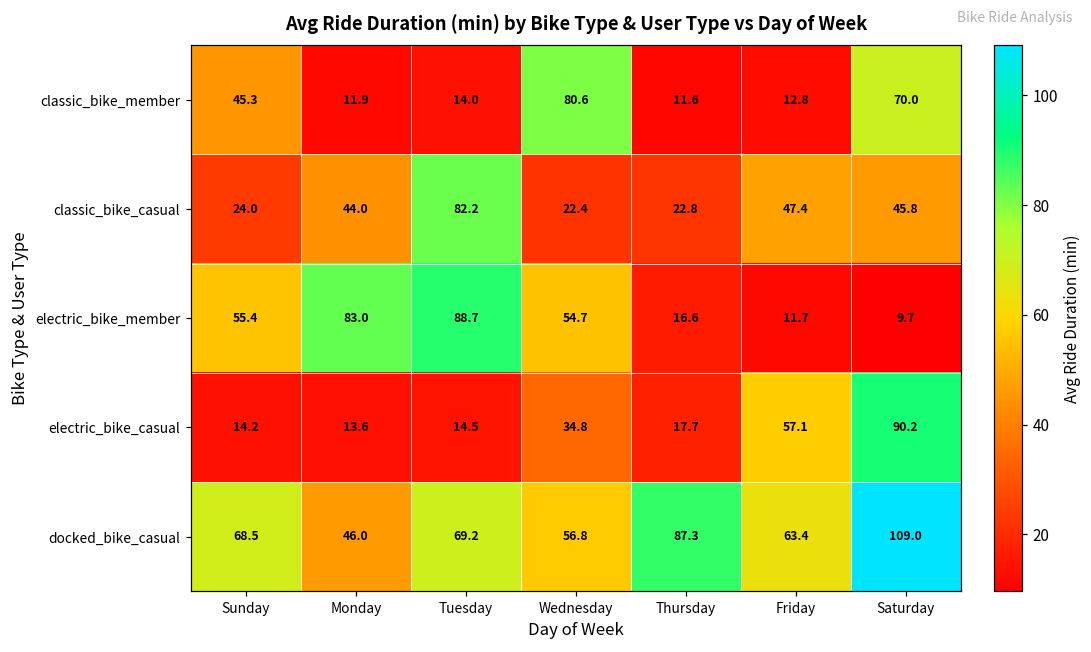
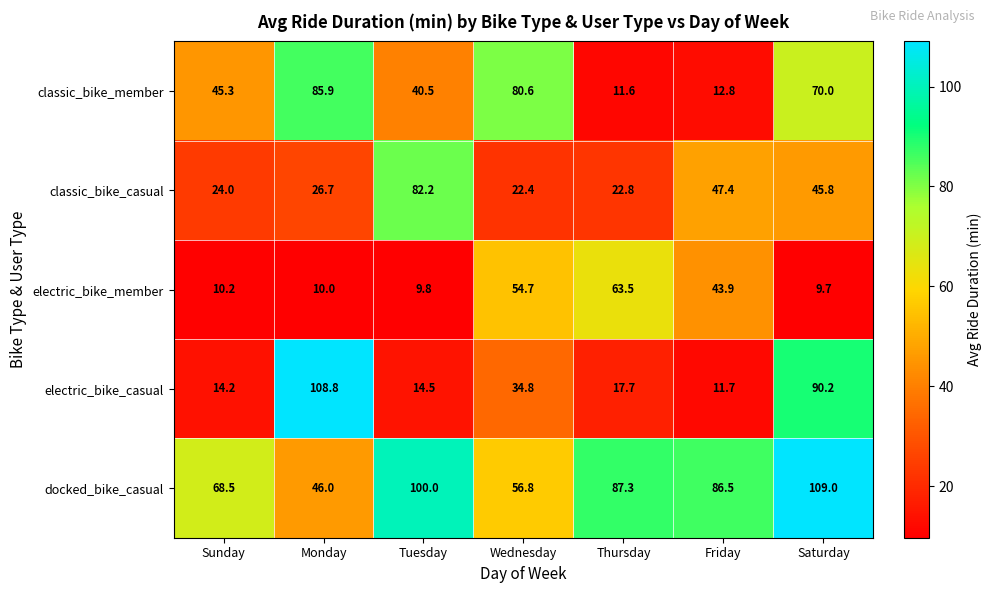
  {
    "classic_bike_member": {
      "Sunday": 45.3,
-     "Monday": 11.9,
-     "Tuesday": 14.0,
+     "Monday": 85.9,
+     "Tuesday": 40.5,
      "Wednesday": 80.6,
      "Thursday": 11.6,
      "Friday": 12.8,
      "Saturday": 70.0
    },
    "classic_bike_casual": {
      "Sunday": 24.0,
-     "Monday": 44.0,
+     "Monday": 26.7,
      "Tuesday": 82.2,
      "Wednesday": 22.4,
      "Thursday": 22.8,
      "Friday": 47.4,
      "Saturday": 45.8
    },
    "electric_bike_member": {
-     "Sunday": 55.4,
-     "Monday": 83.0,
-     "Tuesday": 88.7,
+     "Sunday": 10.2,
+     "Monday": 10.0,
+     "Tuesday": 9.8,
      "Wednesday": 54.7,
-     "Thursday": 16.6,
-     "Friday": 11.7,
+     "Thursday": 63.5,
+     "Friday": 43.9,
      "Saturday": 9.7
    },
    "electric_bike_casual": {
      "Sunday": 14.2,
-     "Monday": 13.6,
+     "Monday": 108.8,
      "Tuesday": 14.5,
      "Wednesday": 34.8,
      "Thursday": 17.7,
-     "Friday": 57.1,
+     "Friday": 11.7,
      "Saturday": 90.2
    },
    "docked_bike_casual": {
      "Sunday": 68.5,
      "Monday": 46.0,
-     "Tuesday": 69.2,
+     "Tuesday": 100.0,
      "Wednesday": 56.8,
      "Thursday": 87.3,
-     "Friday": 63.4,
+     "Friday": 86.5,
      "Saturday": 109.0
    }
  }
